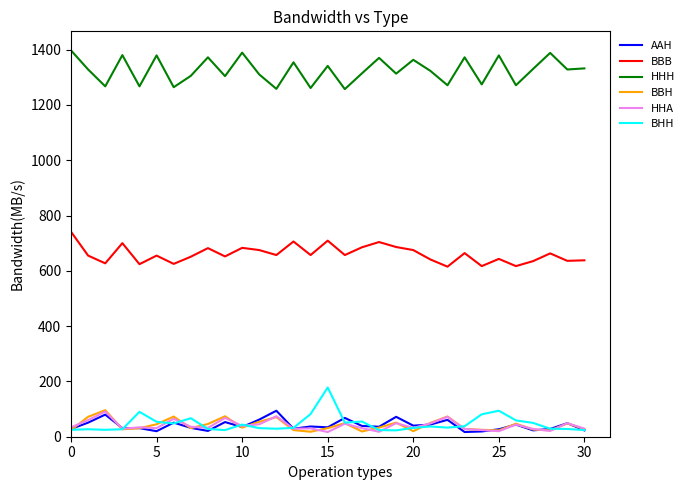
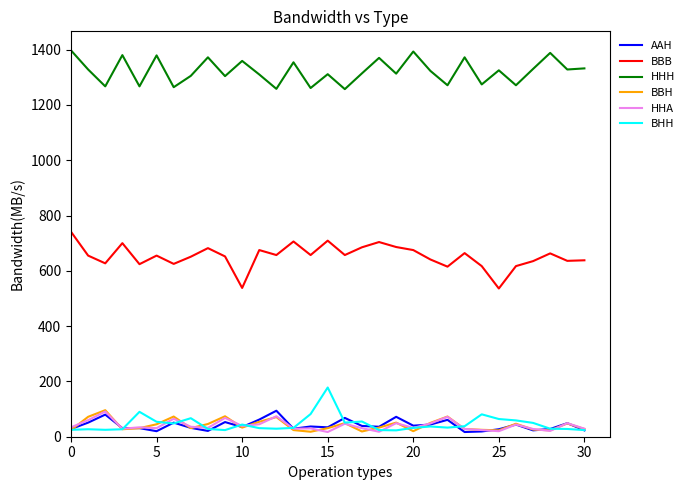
  {
    "AAH": {
      "5": 20
    },
    "BBB": {
      "0": 740,
      "5": 660,
-     "10": 680,
+     "10": 540,
      "15": 710,
      "20": 680,
-     "25": 640,
+     "25": 540,
      "30": 640
    },
    "HHH": {
      "0": 1400,
      "5": 1380,
-     "10": 1390,
-     "15": 1340,
-     "20": 1360,
-     "25": 1380,
+     "10": 1360,
+     "15": 1310,
+     "20": 1390,
+     "25": 1330,
      "30": 1330
    },
    "BBH": {
      "20": 20
    },
    "HHA": {
      "5": 30,
      "15": 20
    },
    "BHH": {
      "15": 180,
-     "25": 90
+     "25": 60
    }
  }
